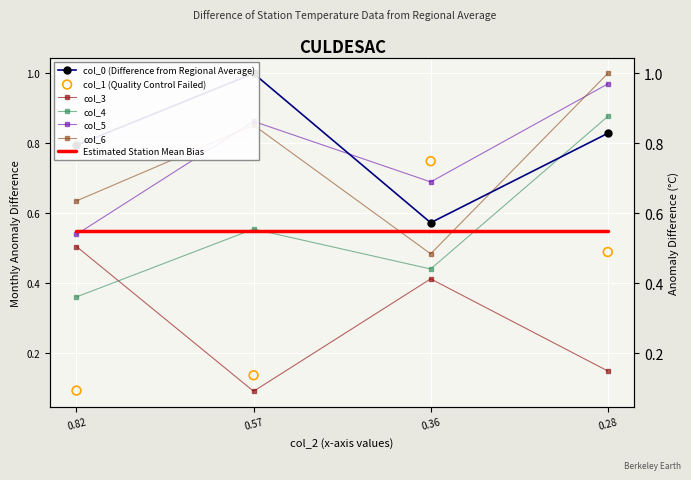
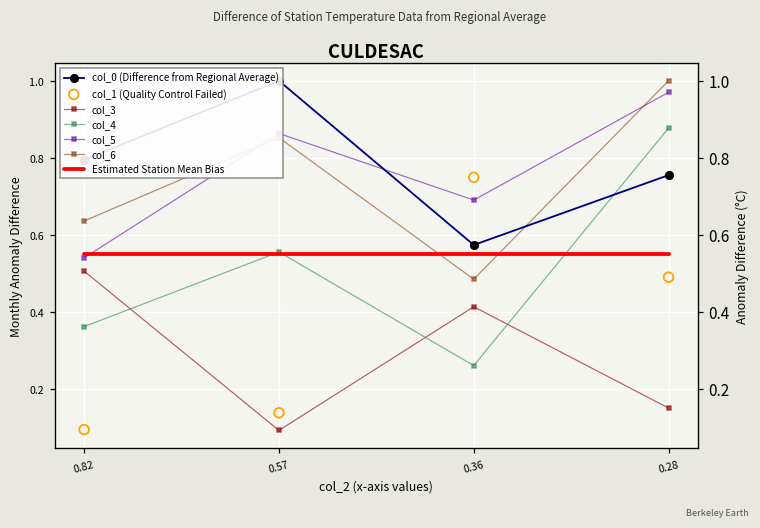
  {
    "col_0 (Difference from Regional Average)": {
      "0.36": 0.57,
-     "0.28": 0.83
+     "0.28": 0.75
    },
    "col_3": {
      "0.82": 0.51,
      "0.57": 0.09,
      "0.36": 0.41,
      "0.28": 0.15
    },
    "col_4": {
      "0.82": 0.36,
-     "0.36": 0.44,
+     "0.36": 0.26,
      "0.28": 0.88
    },
    "col_5": {
      "0.82": 0.54,
      "0.36": 0.69,
      "0.28": 0.97
    },
    "col_6": {
      "0.82": 0.64,
      "0.36": 0.48,
      "0.28": 1.00
    },
    "Estimated Station Mean Bias": {
      "0.82": 0.55,
      "0.36": 0.55,
      "0.28": 0.55
    }
  }
